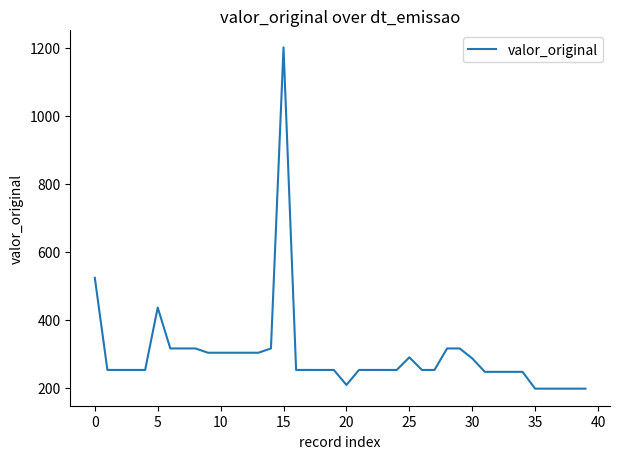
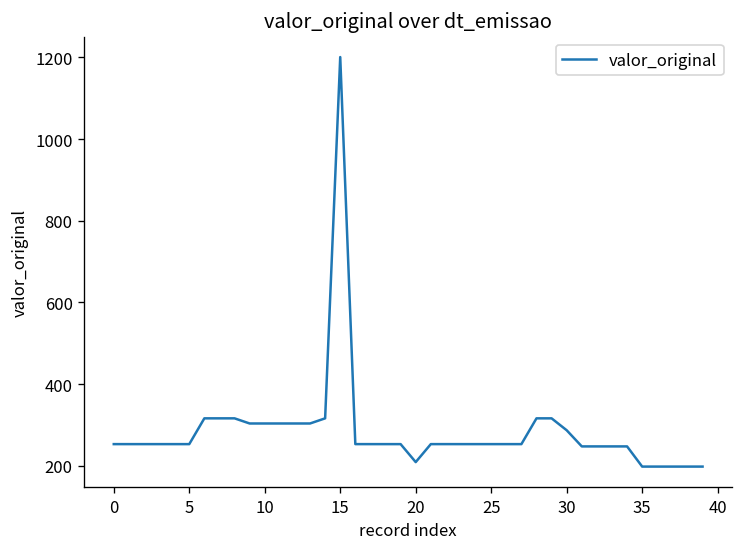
  {
-   "0": 520,
-   "5": 440,
+   "0": 250,
+   "5": 250,
    "10": 300,
    "15": 1200,
    "20": 210,
-   "25": 290,
+   "25": 250,
    "30": 290,
    "35": 200
  }
